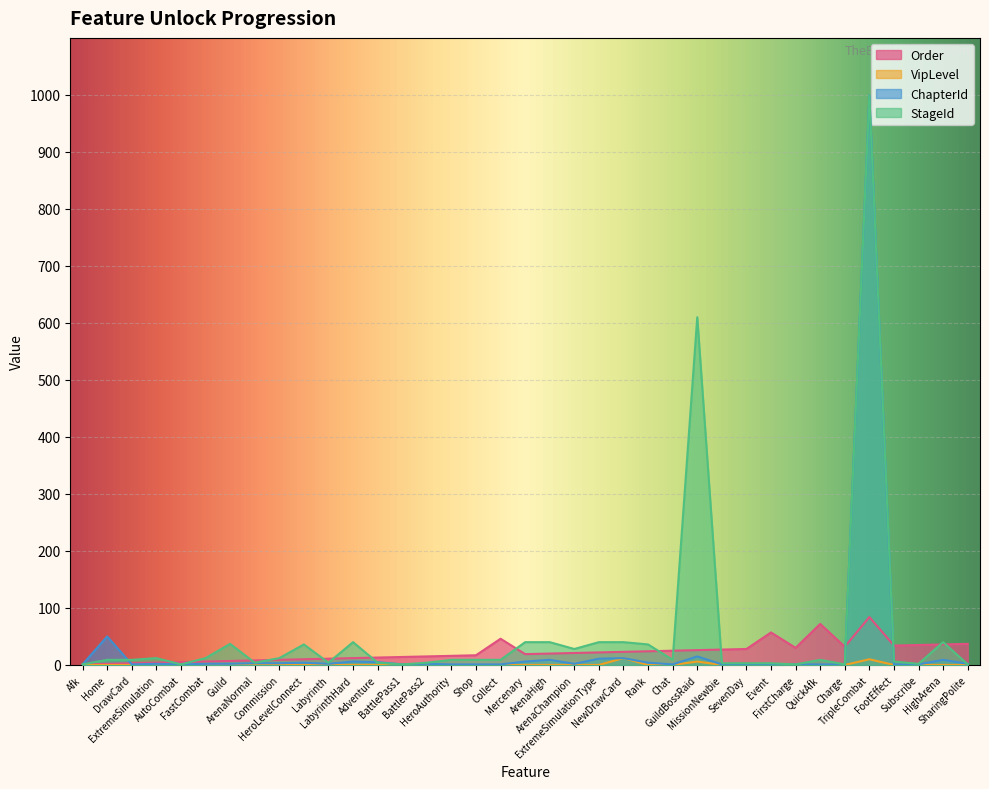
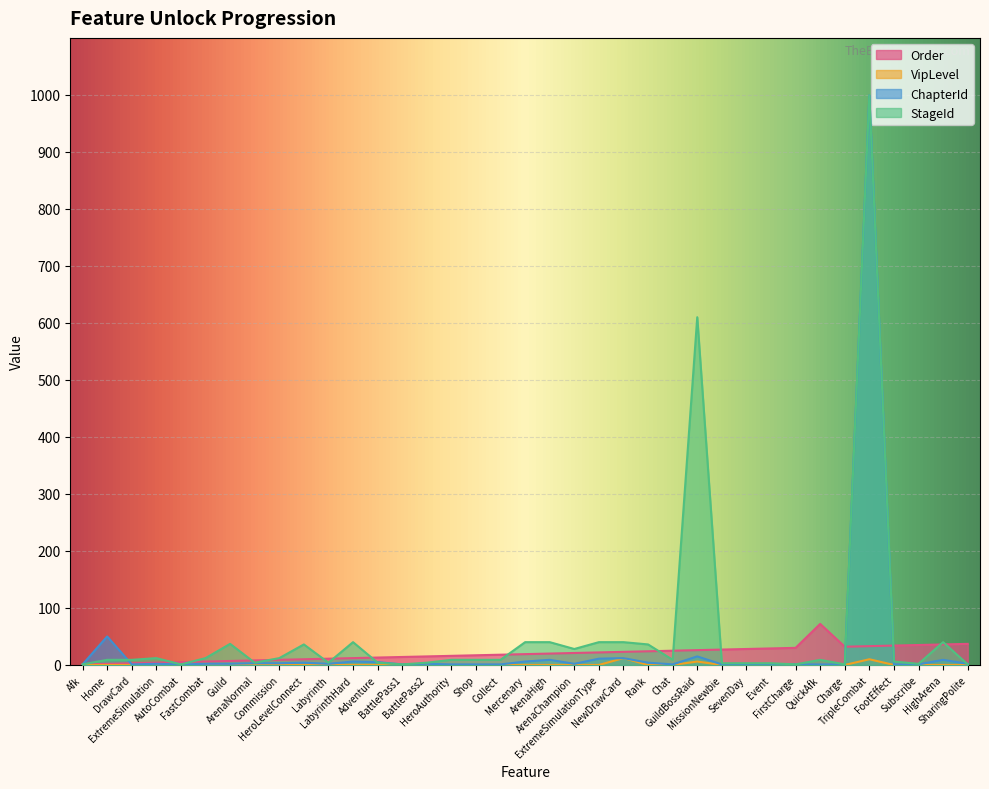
  {
    "Order": {
      "Guild": 10,
      "HeroLevelConnect": 10,
      "Labyrinth": 10,
      "LabyrinthHard": 10,
      "Adventure": 10,
      "BattlePass1": 10,
      "BattlePass2": 20,
      "HeroAuthority": 20,
      "Shop": 20,
-     "Collect": 50,
+     "Collect": 20,
      "Mercenary": 20,
      "ArenaHigh": 20,
      "ArenaChampion": 20,
      "ExtremeSimulationType": 20,
      "NewDrawCard": 20,
      "Rank": 20,
      "Chat": 30,
      "GuildBossRaid": 30,
      "MissionNewbie": 30,
      "SevenDay": 30,
-     "Event": 60,
+     "Event": 30,
      "FirstCharge": 30,
      "QuickAfk": 70,
      "Charge": 30,
-     "TripleCombat": 80,
+     "TripleCombat": 30,
      "FootEffect": 30,
      "Subscribe": 40,
      "SharingPolite": 40
    },
    "VipLevel": {
      "LabyrinthHard": 0,
      "Mercenary": 0,
      "ArenaHigh": 0,
      "ExtremeSimulationType": 0,
      "GuildBossRaid": 10,
      "TripleCombat": 10,
      "HighArena": 0
    },
    "ChapterId": {
      "Home": 50,
      "LabyrinthHard": 10,
      "Mercenary": 10,
      "ArenaHigh": 10,
      "ExtremeSimulationType": 10,
      "GuildBossRaid": 20,
      "HighArena": 10
    },
    "StageId": {
      "Home": 10,
      "DrawCard": 10,
      "ExtremeSimulation": 10,
      "FastCombat": 10,
      "Guild": 40,
      "HeroLevelConnect": 40,
      "LabyrinthHard": 40,
      "HeroAuthority": 10,
      "Shop": 10,
      "Collect": 10,
      "Mercenary": 40,
      "ArenaHigh": 40,
      "ArenaChampion": 30,
      "ExtremeSimulationType": 40,
      "NewDrawCard": 40,
      "Rank": 40,
      "Chat": 10,
      "GuildBossRaid": 610,
      "QuickAfk": 10,
      "FootEffect": 10
    }
  }
